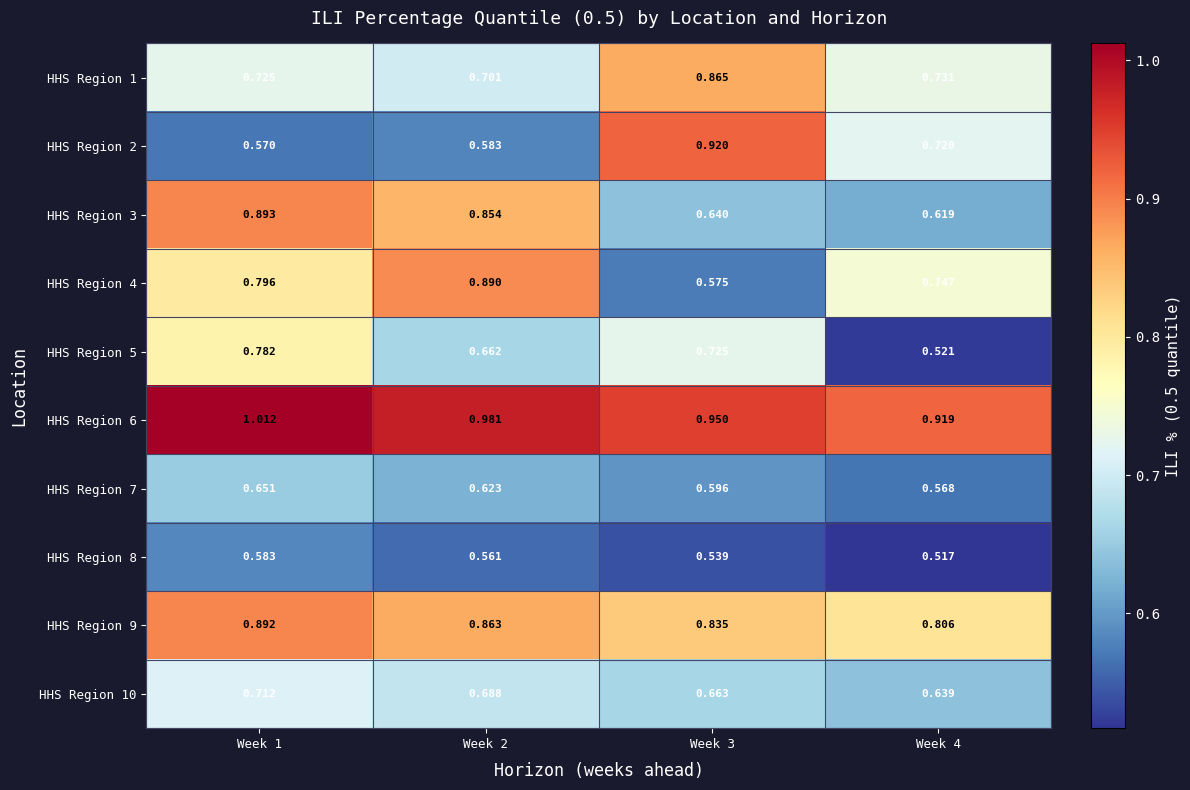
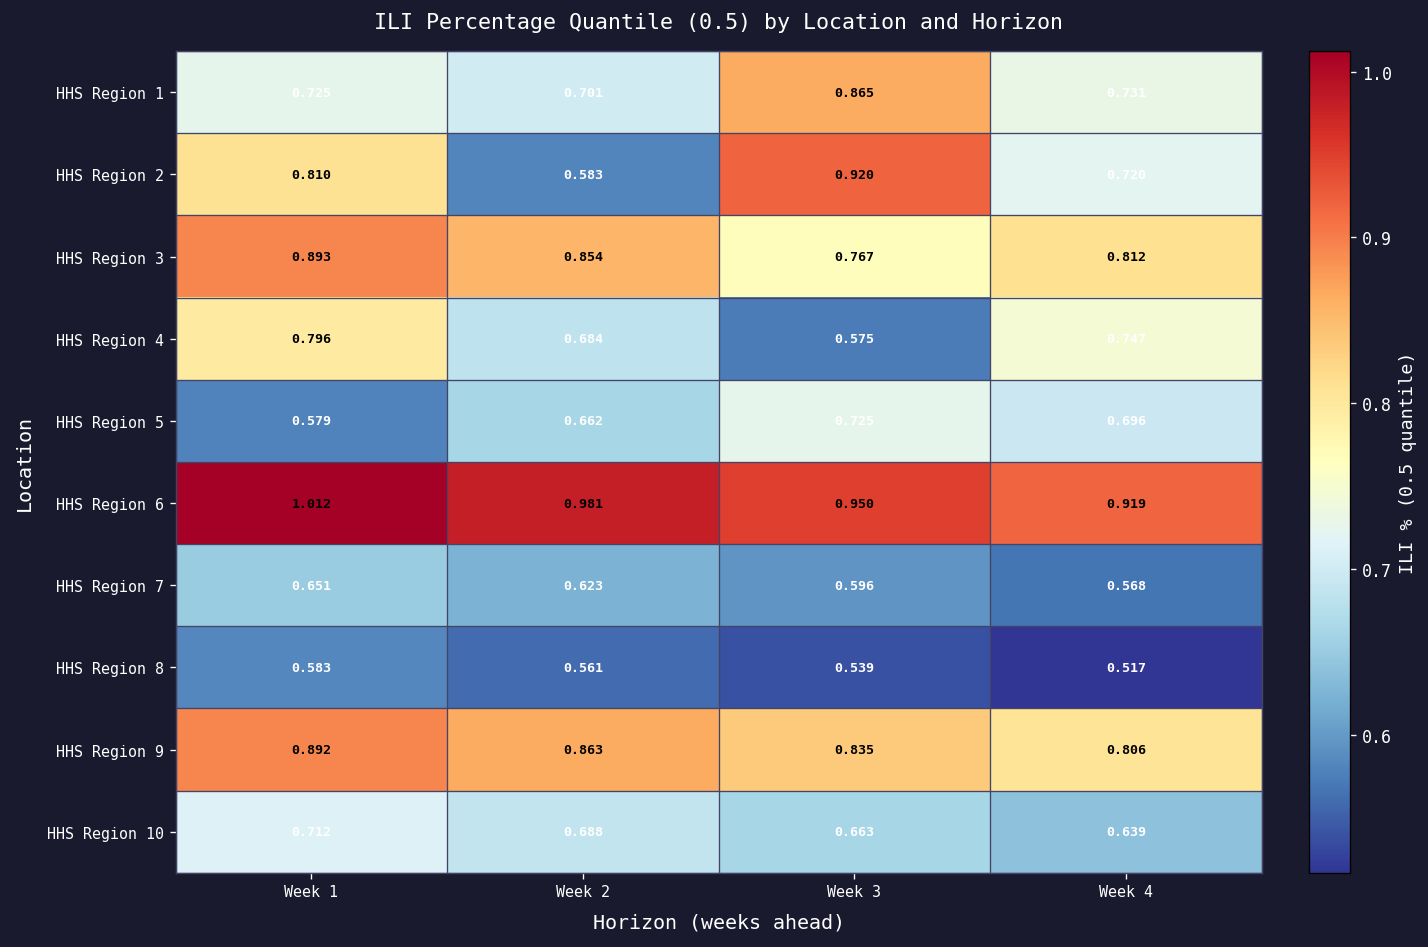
  {
    "HHS Region 1": {
      "Week 3": 0.865
    },
    "HHS Region 2": {
-     "Week 1": 0.570,
+     "Week 1": 0.810,
      "Week 2": 0.583,
      "Week 3": 0.920
    },
    "HHS Region 3": {
      "Week 1": 0.893,
      "Week 2": 0.854,
-     "Week 3": 0.640,
-     "Week 4": 0.619
+     "Week 3": 0.767,
+     "Week 4": 0.812
    },
    "HHS Region 4": {
      "Week 1": 0.796,
-     "Week 2": 0.890,
+     "Week 2": 0.684,
      "Week 3": 0.575
    },
    "HHS Region 5": {
-     "Week 1": 0.782,
+     "Week 1": 0.579,
      "Week 2": 0.662,
-     "Week 4": 0.521
+     "Week 4": 0.696
    },
    "HHS Region 6": {
      "Week 1": 1.012,
      "Week 2": 0.981,
      "Week 3": 0.950,
      "Week 4": 0.919
    },
    "HHS Region 7": {
      "Week 1": 0.651,
      "Week 2": 0.623,
      "Week 3": 0.596,
      "Week 4": 0.568
    },
    "HHS Region 8": {
      "Week 1": 0.583,
      "Week 2": 0.561,
      "Week 3": 0.539,
      "Week 4": 0.517
    },
    "HHS Region 9": {
      "Week 1": 0.892,
      "Week 2": 0.863,
      "Week 3": 0.835,
      "Week 4": 0.806
    },
    "HHS Region 10": {
      "Week 2": 0.688,
      "Week 3": 0.663,
      "Week 4": 0.639
    }
  }
